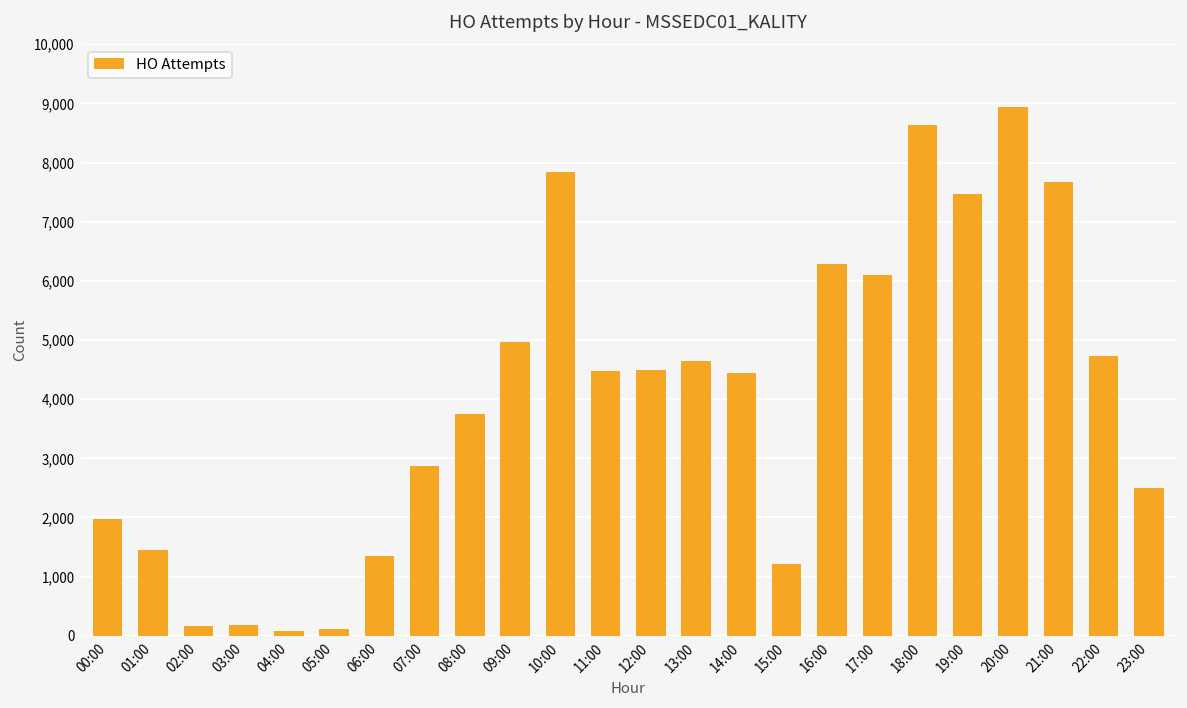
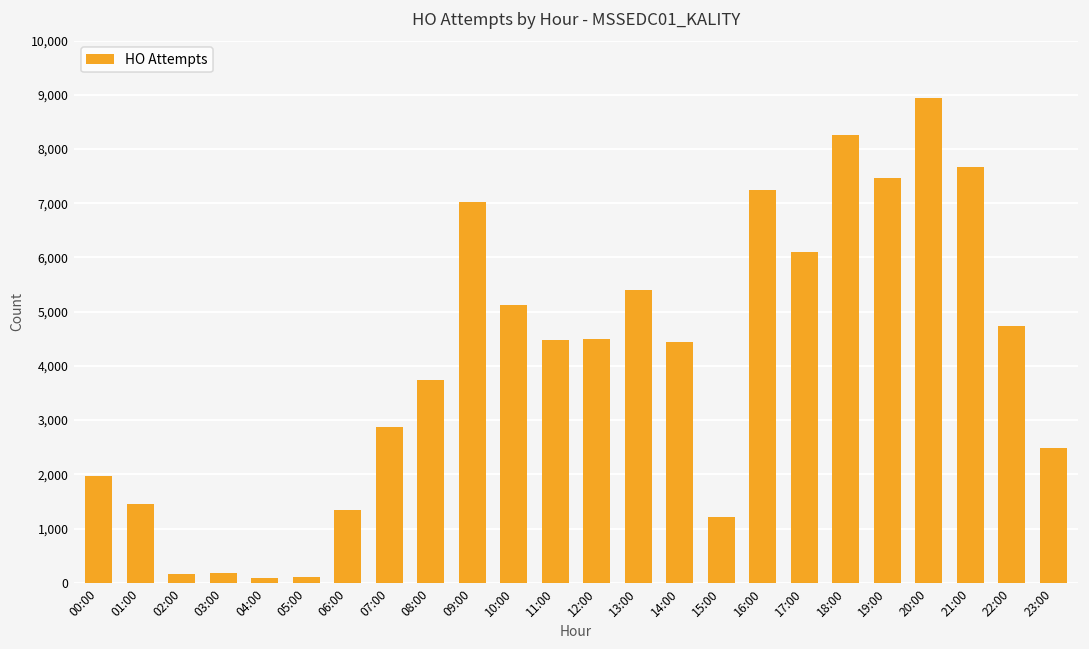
  {
    "00:00": "2,000",
    "01:00": "1,500",
    "02:00": "200",
    "03:00": "200",
    "04:00": "100",
    "05:00": "100",
    "06:00": "1,300",
    "07:00": "2,900",
    "08:00": "3,700",
-   "09:00": "5,000",
-   "10:00": "7,800",
+   "09:00": "7,000",
+   "10:00": "5,100",
    "11:00": "4,500",
    "12:00": "4,500",
-   "13:00": "4,600",
+   "13:00": "5,400",
    "14:00": "4,400",
    "15:00": "1,200",
-   "16:00": "6,300",
+   "16:00": "7,200",
    "17:00": "6,100",
-   "18:00": "8,600",
+   "18:00": "8,300",
    "19:00": "7,500",
    "20:00": "8,900",
    "21:00": "7,700",
    "22:00": "4,700",
    "23:00": "2,500"
  }
